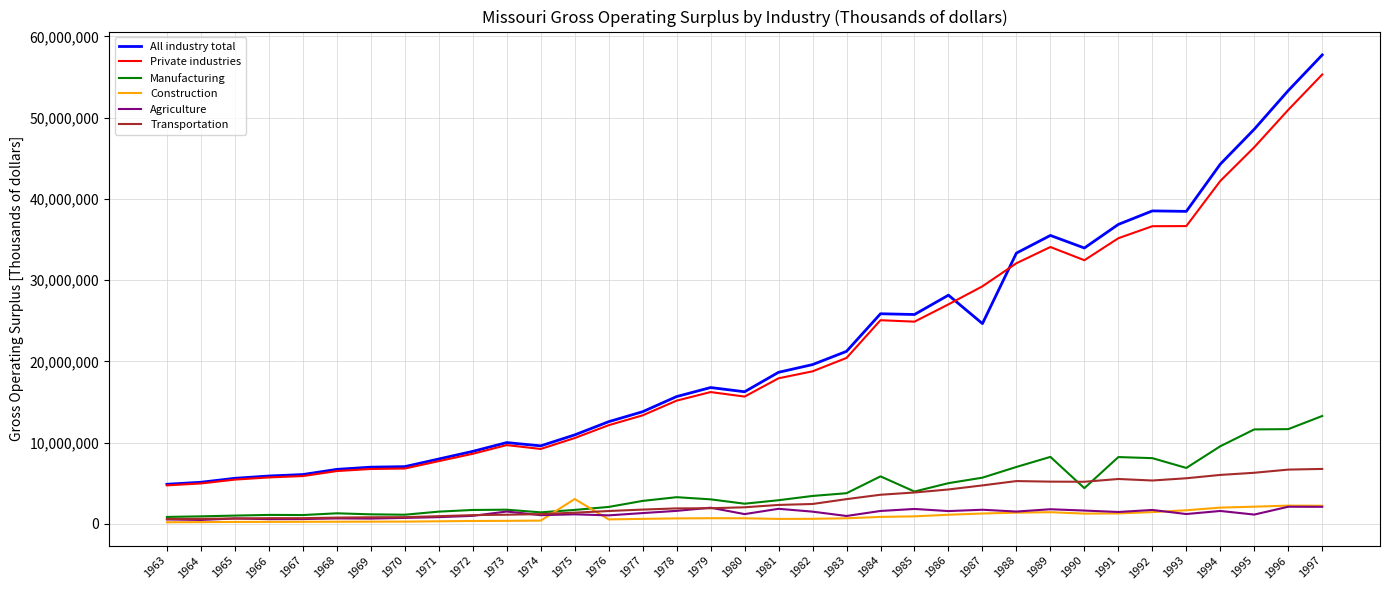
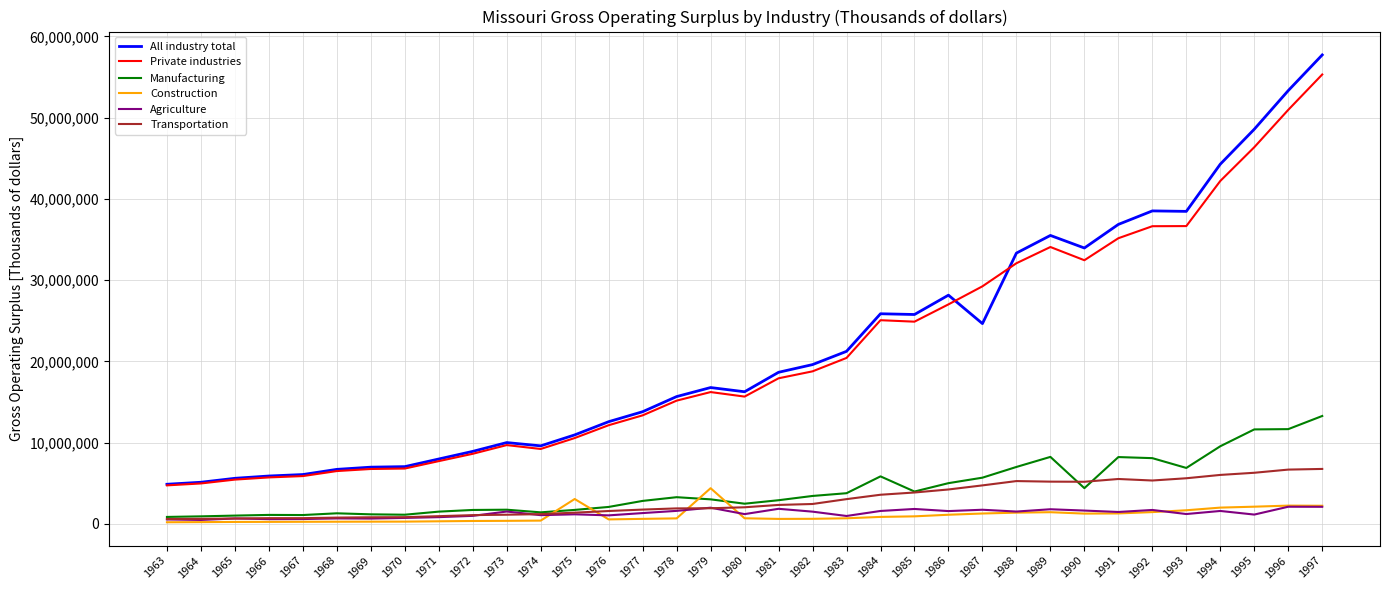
  {
    "All industry total": {
      "1974": "10,000,000",
      "1975": "11,000,000",
      "1976": "13,000,000",
      "1977": "14,000,000",
      "1978": "16,000,000",
      "1979": "17,000,000",
      "1980": "16,000,000",
      "1981": "19,000,000",
      "1982": "20,000,000",
      "1983": "21,000,000",
      "1984": "26,000,000",
      "1985": "26,000,000",
      "1986": "28,000,000",
      "1987": "25,000,000",
      "1988": "33,000,000",
      "1989": "35,000,000",
      "1990": "34,000,000",
      "1991": "37,000,000",
      "1992": "39,000,000",
      "1993": "38,000,000",
      "1994": "44,000,000",
      "1995": "49,000,000",
      "1996": "53,000,000",
      "1997": "58,000,000"
    },
    "Private industries": {
      "1974": "9,000,000",
      "1975": "11,000,000",
      "1976": "12,000,000",
      "1977": "13,000,000",
      "1978": "15,000,000",
      "1979": "16,000,000",
      "1980": "16,000,000",
      "1981": "18,000,000",
      "1982": "19,000,000",
      "1983": "20,000,000",
      "1984": "25,000,000",
      "1985": "25,000,000",
      "1986": "27,000,000",
      "1987": "29,000,000",
      "1988": "32,000,000",
      "1989": "34,000,000",
      "1990": "32,000,000",
      "1991": "35,000,000",
      "1992": "37,000,000",
      "1993": "37,000,000",
      "1994": "42,000,000",
      "1995": "46,000,000",
      "1996": "51,000,000",
      "1997": "55,000,000"
    },
    "Manufacturing": {
      "1965": "1,000,000",
      "1966": "1,000,000",
      "1967": "1,000,000",
      "1968": "1,000,000",
      "1969": "1,000,000",
      "1971": "1,000,000",
      "1972": "2,000,000",
      "1975": "2,000,000",
      "1976": "2,000,000",
      "1977": "3,000,000",
      "1978": "3,000,000",
      "1979": "3,000,000",
      "1980": "2,000,000",
      "1981": "3,000,000",
      "1982": "3,000,000",
      "1983": "4,000,000",
      "1984": "6,000,000",
      "1986": "5,000,000",
      "1987": "6,000,000",
      "1988": "7,000,000",
      "1989": "8,000,000",
      "1990": "4,000,000",
      "1991": "8,000,000",
      "1992": "8,000,000",
      "1993": "7,000,000",
      "1994": "10,000,000",
      "1995": "12,000,000",
      "1996": "12,000,000",
      "1997": "13,000,000"
    },
    "Construction": {
      "1963": "0",
      "1965": "0",
      "1966": "0",
      "1967": "0",
      "1968": "0",
      "1969": "0",
      "1970": "0",
      "1971": "0",
      "1972": "0",
      "1973": "0",
      "1974": "0",
      "1975": "3,000,000",
      "1976": "1,000,000",
      "1977": "1,000,000",
      "1978": "1,000,000",
-     "1979": "1,000,000",
+     "1979": "4,000,000",
      "1980": "1,000,000",
      "1981": "1,000,000",
      "1982": "1,000,000",
      "1984": "1,000,000",
      "1985": "1,000,000",
      "1986": "1,000,000",
      "1987": "1,000,000",
      "1989": "1,000,000",
      "1990": "1,000,000",
      "1993": "2,000,000",
      "1994": "2,000,000",
      "1995": "2,000,000"
    },
    "Agriculture": {
      "1976": "1,000,000",
      "1977": "1,000,000",
      "1980": "1,000,000",
      "1981": "2,000,000",
      "1982": "1,000,000",
      "1984": "2,000,000",
      "1985": "2,000,000",
      "1986": "2,000,000",
      "1987": "2,000,000",
      "1989": "2,000,000",
      "1990": "2,000,000",
      "1993": "1,000,000",
      "1994": "2,000,000",
      "1995": "1,000,000"
    },
    "Transportation": {
      "1973": "1,000,000",
      "1976": "2,000,000",
      "1977": "2,000,000",
      "1980": "2,000,000",
      "1981": "2,000,000",
      "1982": "2,000,000",
      "1983": "3,000,000",
      "1984": "4,000,000",
      "1986": "4,000,000",
      "1987": "5,000,000",
      "1988": "5,000,000",
      "1989": "5,000,000",
      "1990": "5,000,000",
      "1991": "6,000,000",
      "1992": "5,000,000",
      "1993": "6,000,000",
      "1994": "6,000,000",
      "1995": "6,000,000",
      "1996": "7,000,000",
      "1997": "7,000,000"
    }
  }
